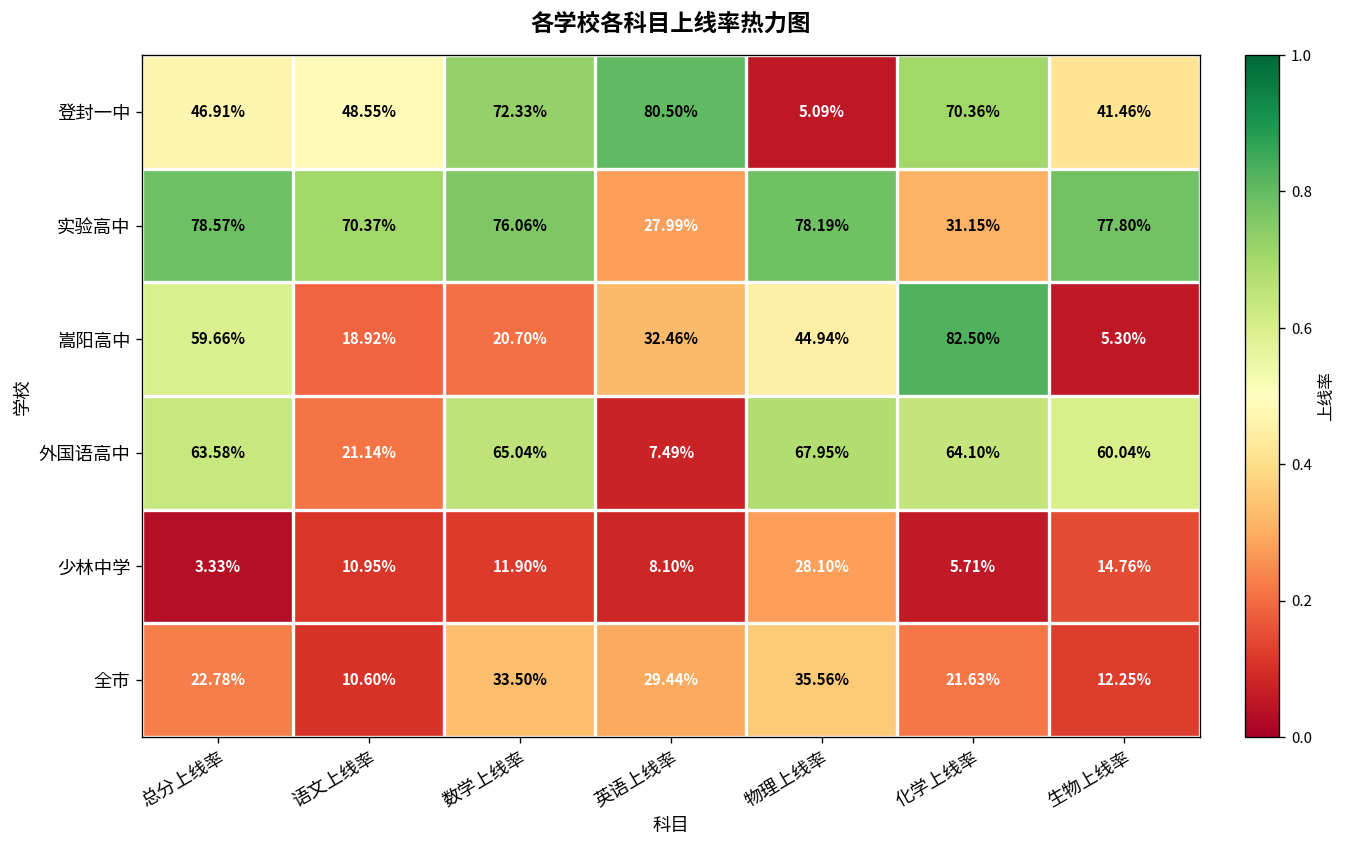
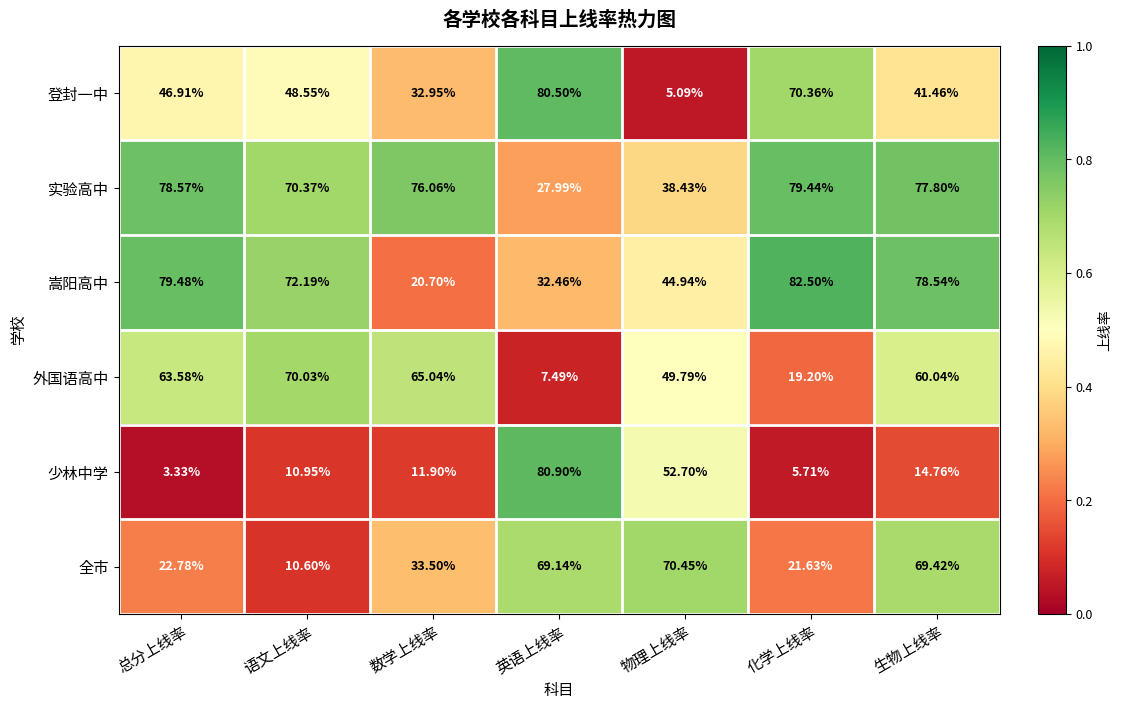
  {
    "登封一中": {
      "总分上线率": "46.91%",
      "语文上线率": "48.55%",
-     "数学上线率": "72.33%",
+     "数学上线率": "32.95%",
      "英语上线率": "80.50%",
      "物理上线率": "5.09%",
      "化学上线率": "70.36%",
      "生物上线率": "41.46%"
    },
    "实验高中": {
      "总分上线率": "78.57%",
      "语文上线率": "70.37%",
      "数学上线率": "76.06%",
      "英语上线率": "27.99%",
-     "物理上线率": "78.19%",
-     "化学上线率": "31.15%",
+     "物理上线率": "38.43%",
+     "化学上线率": "79.44%",
      "生物上线率": "77.80%"
    },
    "嵩阳高中": {
-     "总分上线率": "59.66%",
-     "语文上线率": "18.92%",
+     "总分上线率": "79.48%",
+     "语文上线率": "72.19%",
      "数学上线率": "20.70%",
      "英语上线率": "32.46%",
      "物理上线率": "44.94%",
      "化学上线率": "82.50%",
-     "生物上线率": "5.30%"
+     "生物上线率": "78.54%"
    },
    "外国语高中": {
      "总分上线率": "63.58%",
-     "语文上线率": "21.14%",
+     "语文上线率": "70.03%",
      "数学上线率": "65.04%",
      "英语上线率": "7.49%",
-     "物理上线率": "67.95%",
-     "化学上线率": "64.10%",
+     "物理上线率": "49.79%",
+     "化学上线率": "19.20%",
      "生物上线率": "60.04%"
    },
    "少林中学": {
      "总分上线率": "3.33%",
      "语文上线率": "10.95%",
      "数学上线率": "11.90%",
-     "英语上线率": "8.10%",
-     "物理上线率": "28.10%",
+     "英语上线率": "80.90%",
+     "物理上线率": "52.70%",
      "化学上线率": "5.71%",
      "生物上线率": "14.76%"
    },
    "全市": {
      "总分上线率": "22.78%",
      "语文上线率": "10.60%",
      "数学上线率": "33.50%",
-     "英语上线率": "29.44%",
-     "物理上线率": "35.56%",
+     "英语上线率": "69.14%",
+     "物理上线率": "70.45%",
      "化学上线率": "21.63%",
-     "生物上线率": "12.25%"
+     "生物上线率": "69.42%"
    }
  }
